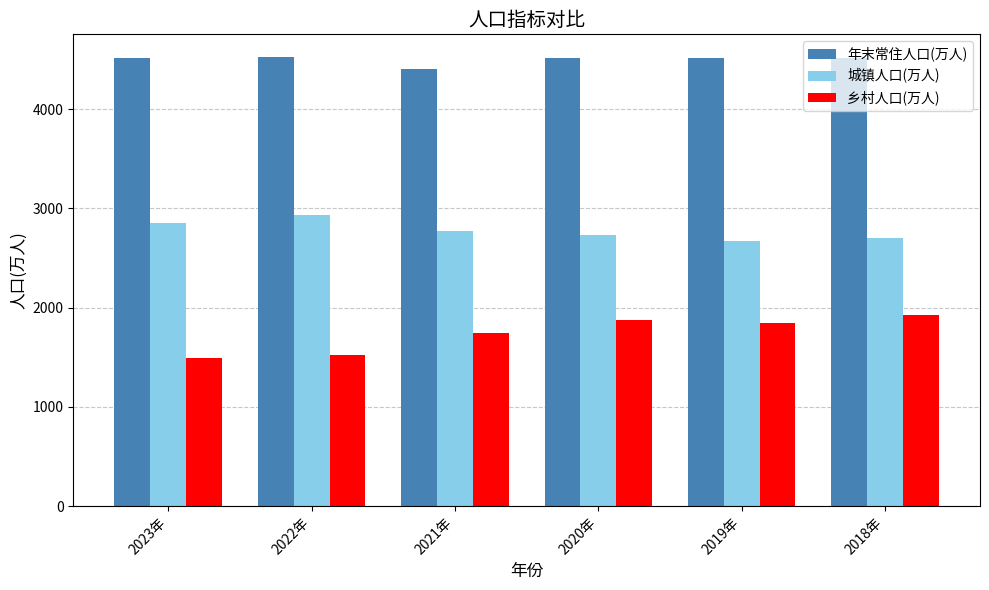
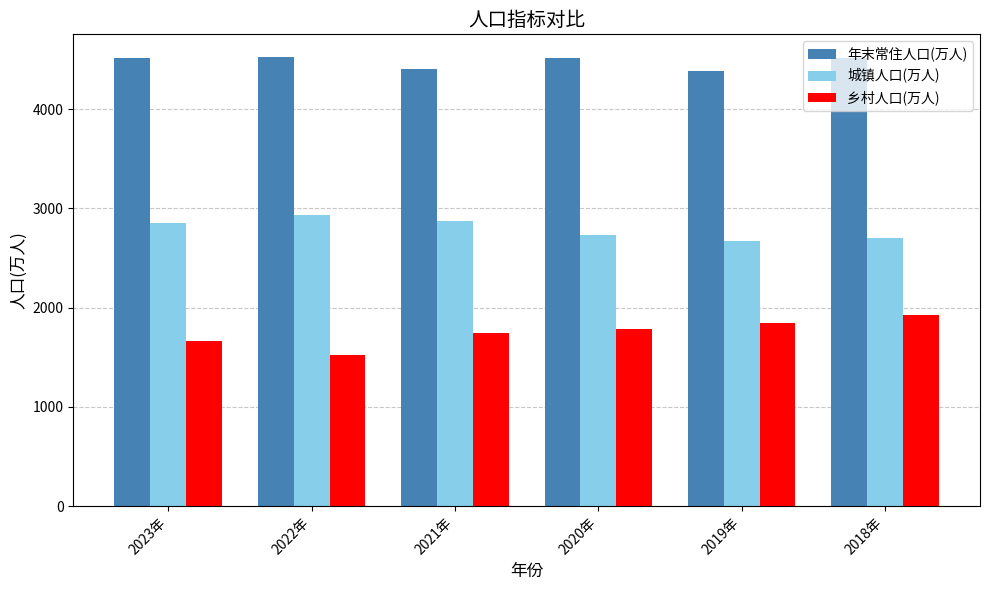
  {
    "年末常住人口(万人)": {
      "2023年": 4500,
      "2022年": 4500,
      "2021年": 4400,
      "2020年": 4500,
-     "2019年": 4500
+     "2019年": 4400
    },
    "城镇人口(万人)": {
      "2023年": 2900,
      "2022年": 2900,
-     "2021年": 2800,
+     "2021年": 2900,
      "2020年": 2700,
      "2019年": 2700,
      "2018年": 2700
    },
    "乡村人口(万人)": {
-     "2023年": 1500,
+     "2023年": 1700,
      "2022年": 1500,
      "2021年": 1700,
-     "2020年": 1900,
+     "2020年": 1800,
      "2019年": 1800,
      "2018年": 1900
    }
  }
